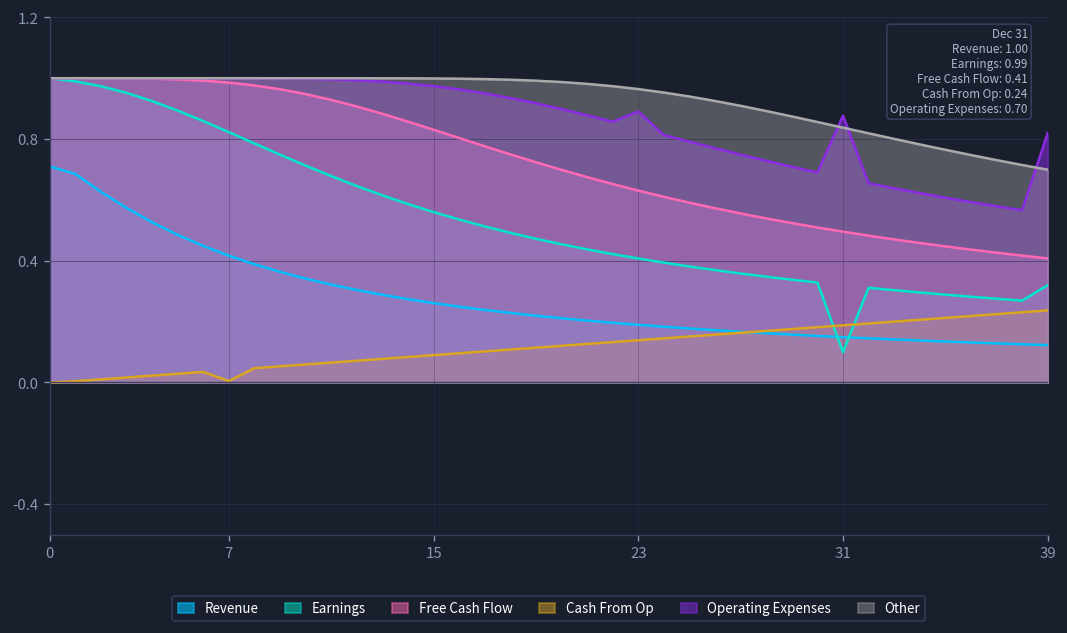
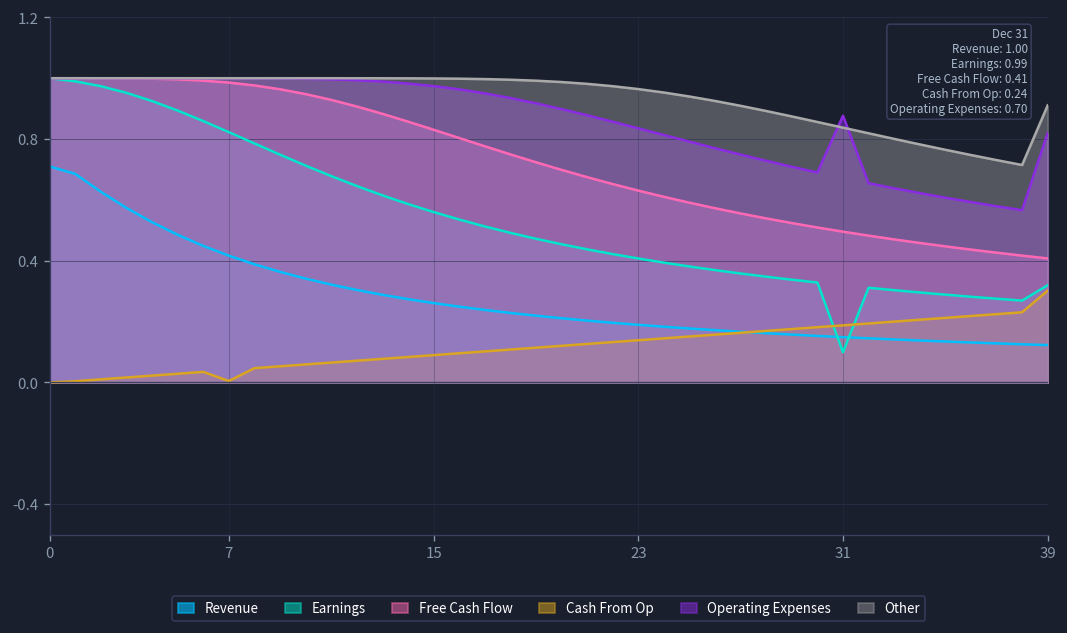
  {
    "Revenue": {
      "0": 0.71,
      "7": 0.42,
      "15": 0.26,
      "23": 0.19,
      "31": 0.15,
      "39": 0.12
    },
    "Earnings": {
      "7": 0.82,
      "15": 0.56,
      "23": 0.41,
      "31": 0.10,
      "39": 0.32
    },
    "Free Cash Flow": {
      "7": 0.99,
      "15": 0.83,
      "23": 0.63,
      "31": 0.50,
      "39": 0.41
    },
    "Cash From Op": {
      "0": 0.00,
      "7": 0.00,
      "15": 0.09,
      "23": 0.14,
      "31": 0.19,
-     "39": 0.24
+     "39": 0.30
    },
    "Operating Expenses": {
      "15": 0.97,
-     "23": 0.89,
+     "23": 0.84,
      "31": 0.88,
      "39": 0.82
    },
    "Other": {
      "15": 1.00,
      "23": 0.96,
      "31": 0.84,
-     "39": 0.70
+     "39": 0.91
    }
  }
